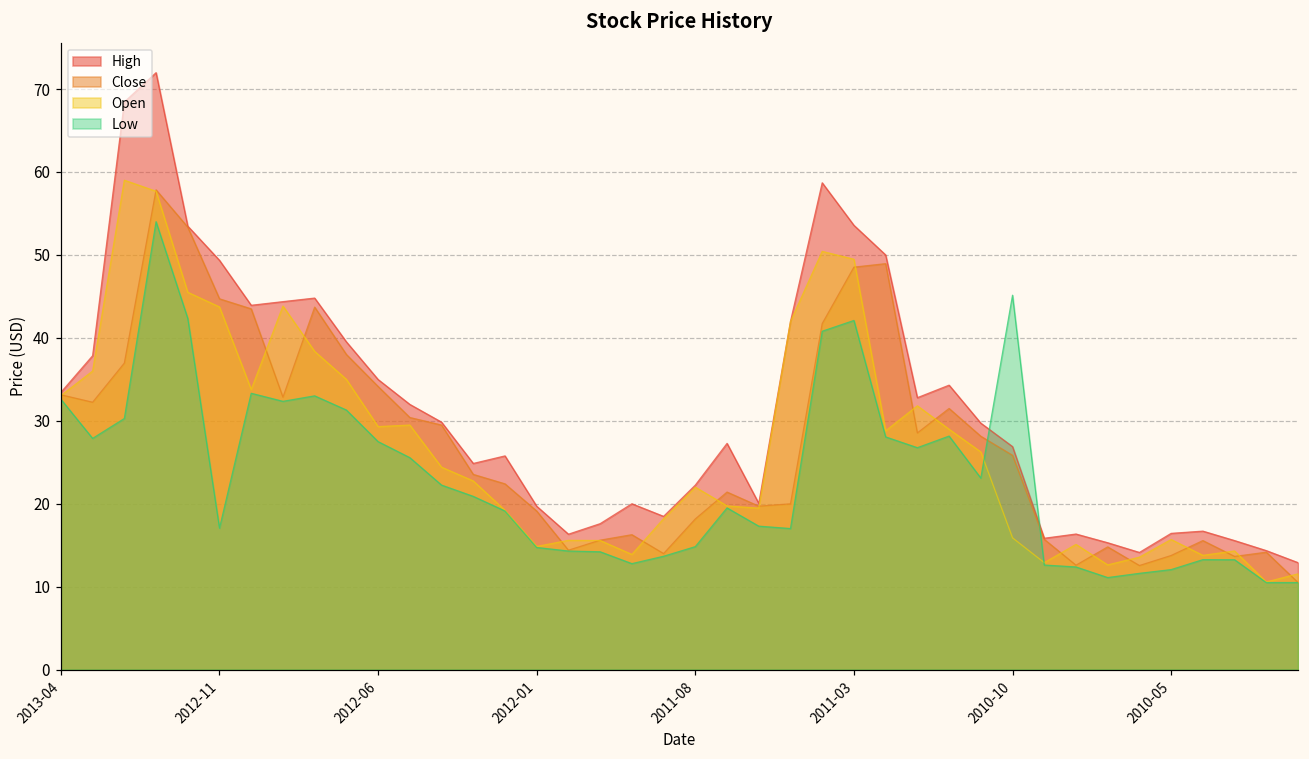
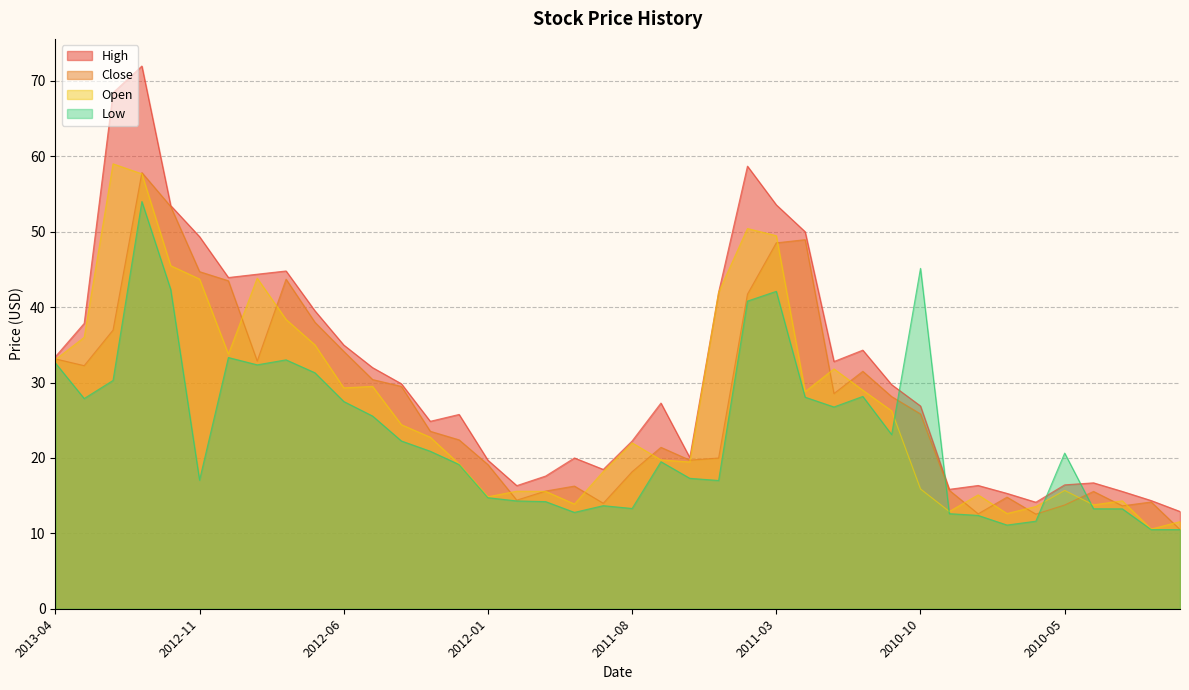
  {
    "Low": {
      "2013-04": 33,
      "2012-11": 17,
      "2012-06": 27,
-     "2011-08": 15,
+     "2011-08": 13,
      "2011-03": 42,
      "2010-10": 45,
-     "2010-05": 12
+     "2010-05": 21
    }
  }
